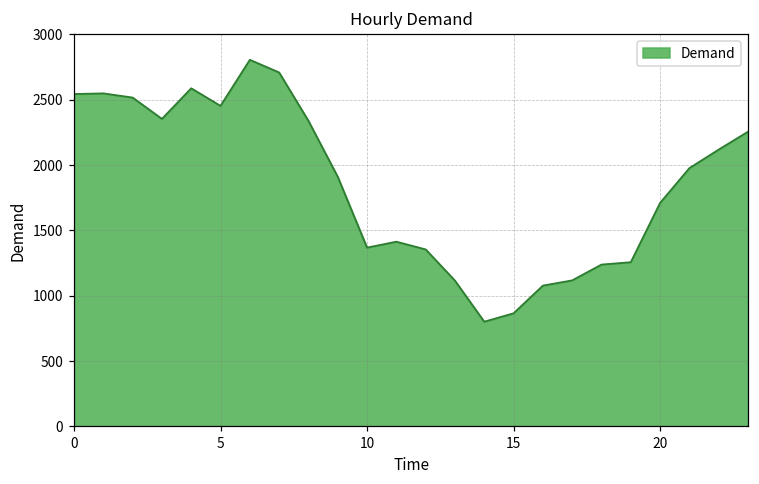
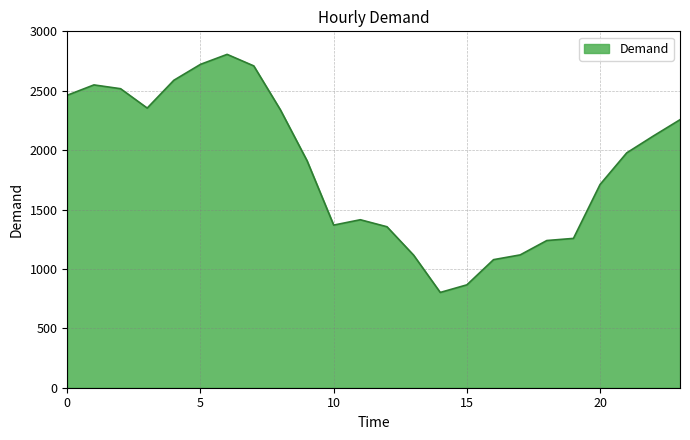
  {
-   "0": 2540,
-   "5": 2450,
+   "0": 2460,
+   "5": 2720,
    "10": 1370,
    "15": 870,
    "20": 1710
  }
